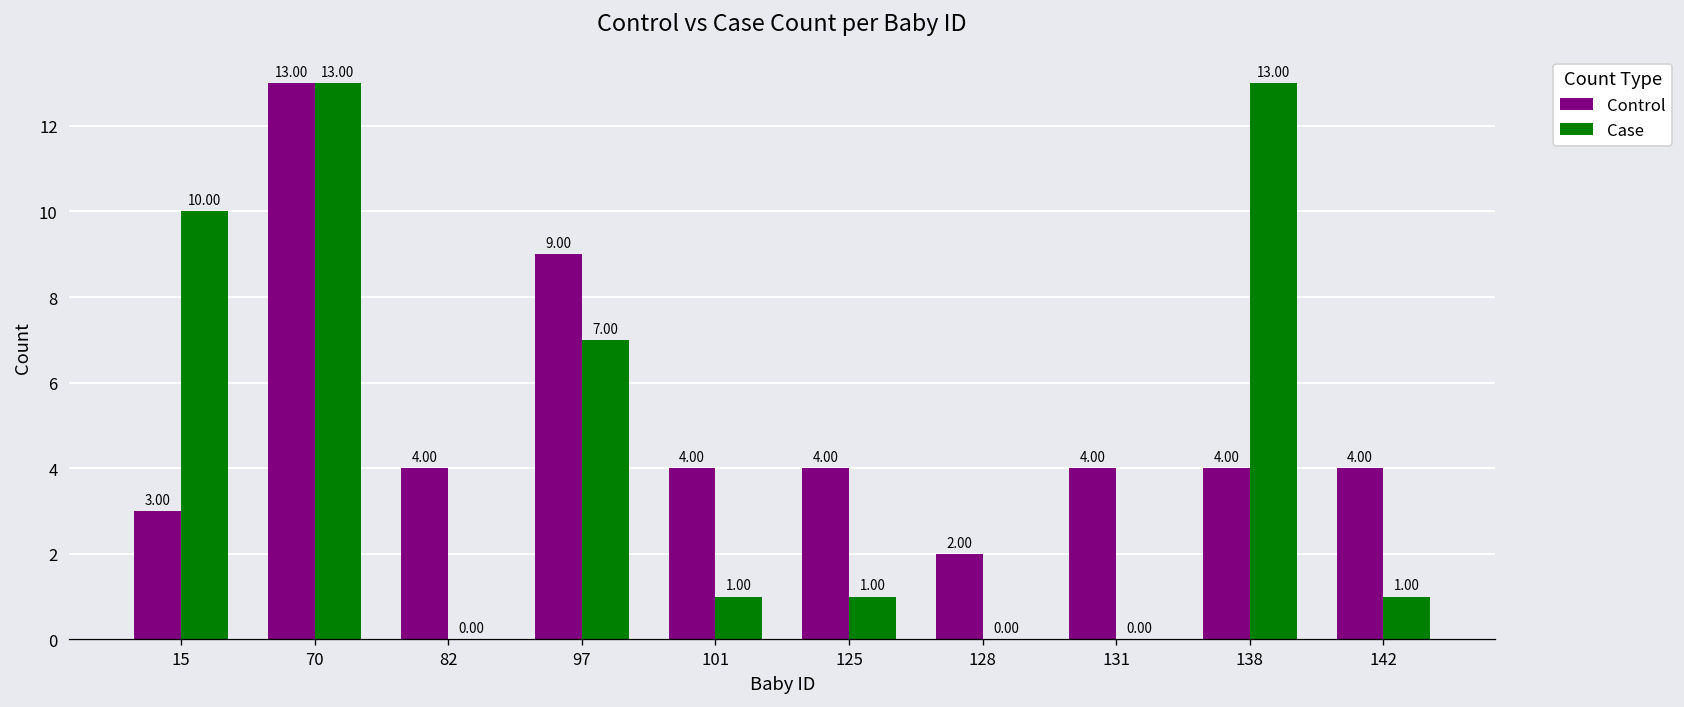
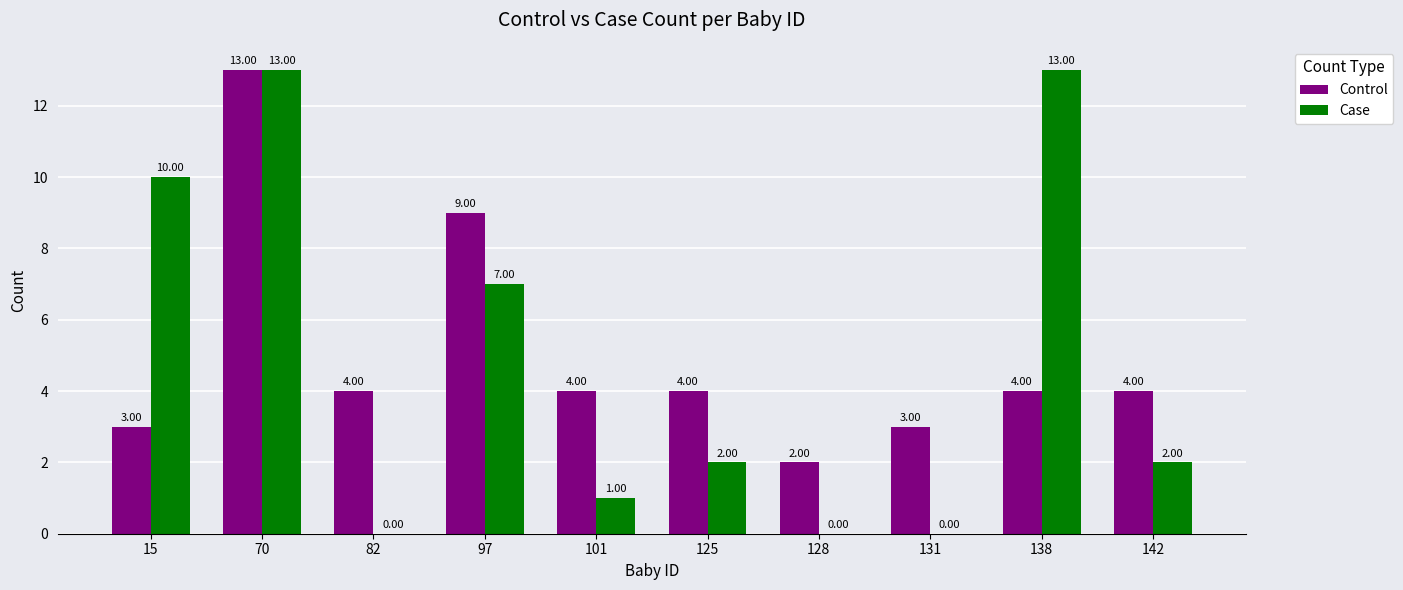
  {
    "Control": {
      "15": 3.00,
      "70": 13.00,
      "82": 4.00,
      "97": 9.00,
      "101": 4.00,
      "125": 4.00,
      "128": 2.00,
-     "131": 4.00,
+     "131": 3.00,
      "138": 4.00,
      "142": 4.00
    },
    "Case": {
      "15": 10.00,
      "70": 13.00,
      "82": 0.00,
      "97": 7.00,
      "101": 1.00,
-     "125": 1.00,
+     "125": 2.00,
      "128": 0.00,
      "131": 0.00,
      "138": 13.00,
-     "142": 1.00
+     "142": 2.00
    }
  }
